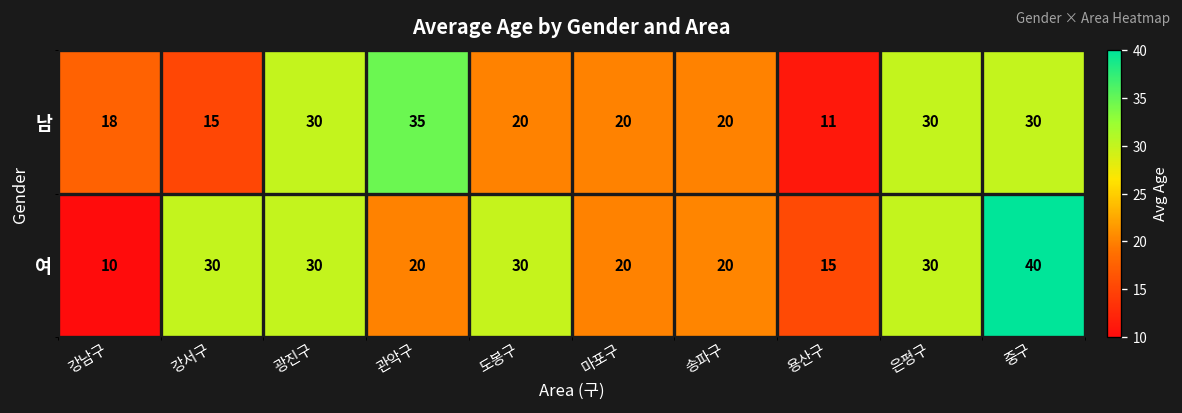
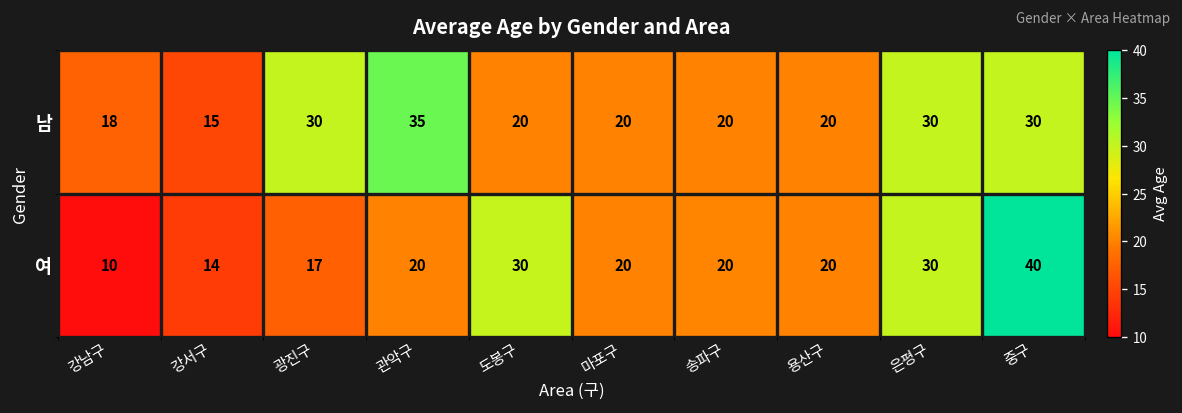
  {
    "남": {
      "강남구": 18,
      "강서구": 15,
      "광진구": 30,
      "관악구": 35,
      "도봉구": 20,
      "마포구": 20,
      "송파구": 20,
-     "용산구": 11,
+     "용산구": 20,
      "은평구": 30,
      "중구": 30
    },
    "여": {
      "강남구": 10,
-     "강서구": 30,
-     "광진구": 30,
+     "강서구": 14,
+     "광진구": 17,
      "관악구": 20,
      "도봉구": 30,
      "마포구": 20,
      "송파구": 20,
-     "용산구": 15,
+     "용산구": 20,
      "은평구": 30,
      "중구": 40
    }
  }
